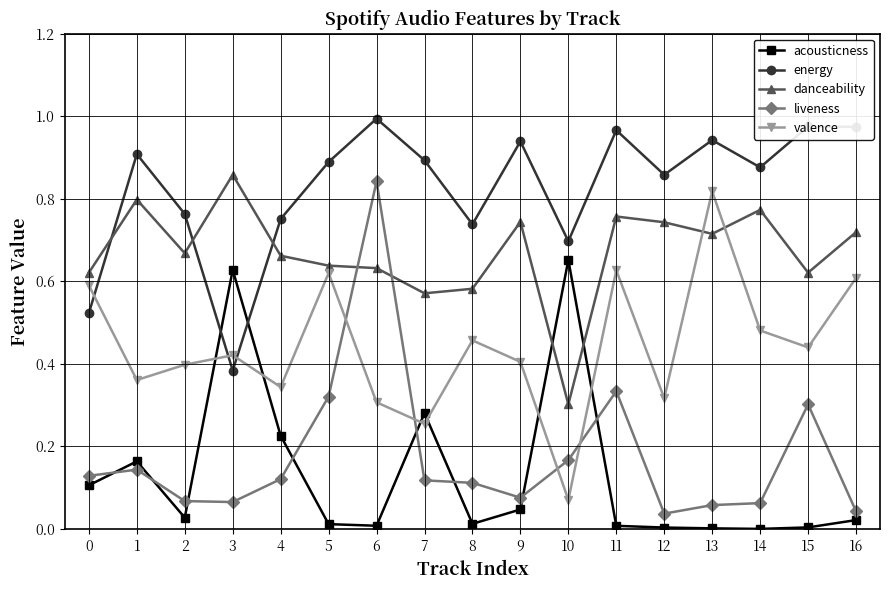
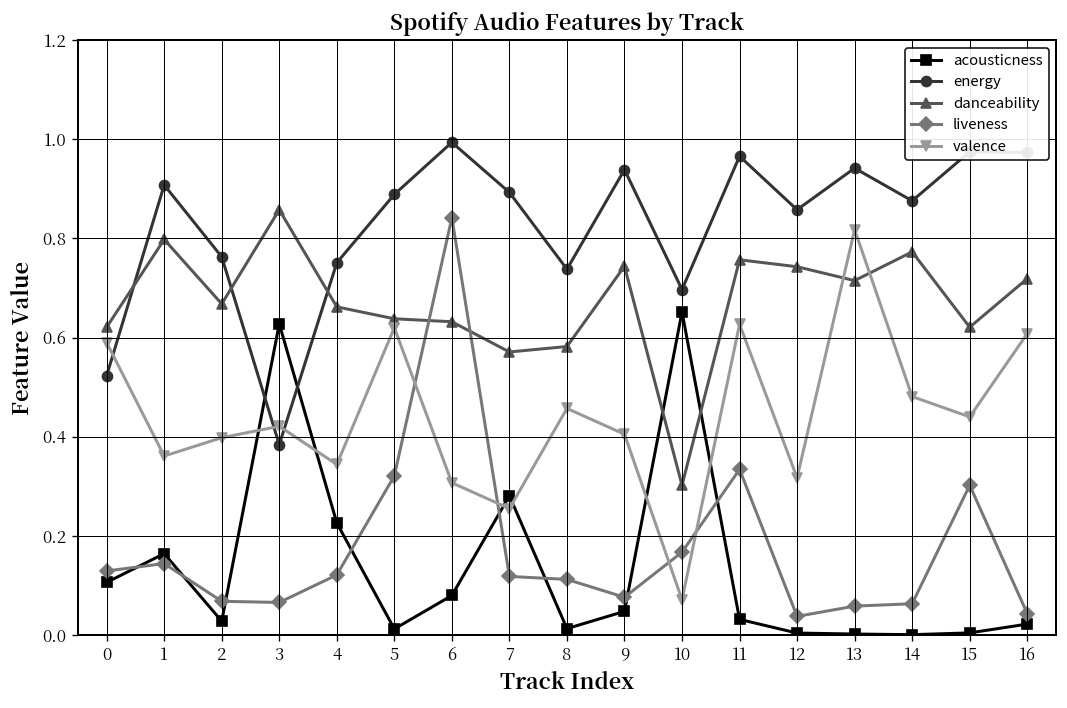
  {
    "acousticness": {
      "0": 0.11,
      "1": 0.16,
      "2": 0.03,
      "3": 0.63,
      "4": 0.23,
      "5": 0.01,
-     "6": 0.01,
+     "6": 0.08,
      "7": 0.28,
      "8": 0.01,
      "9": 0.05,
      "10": 0.65,
-     "11": 0.01,
+     "11": 0.03,
      "12": 0.00,
      "13": 0.00,
      "14": 0.00,
      "15": 0.00,
      "16": 0.02
    }
  }
